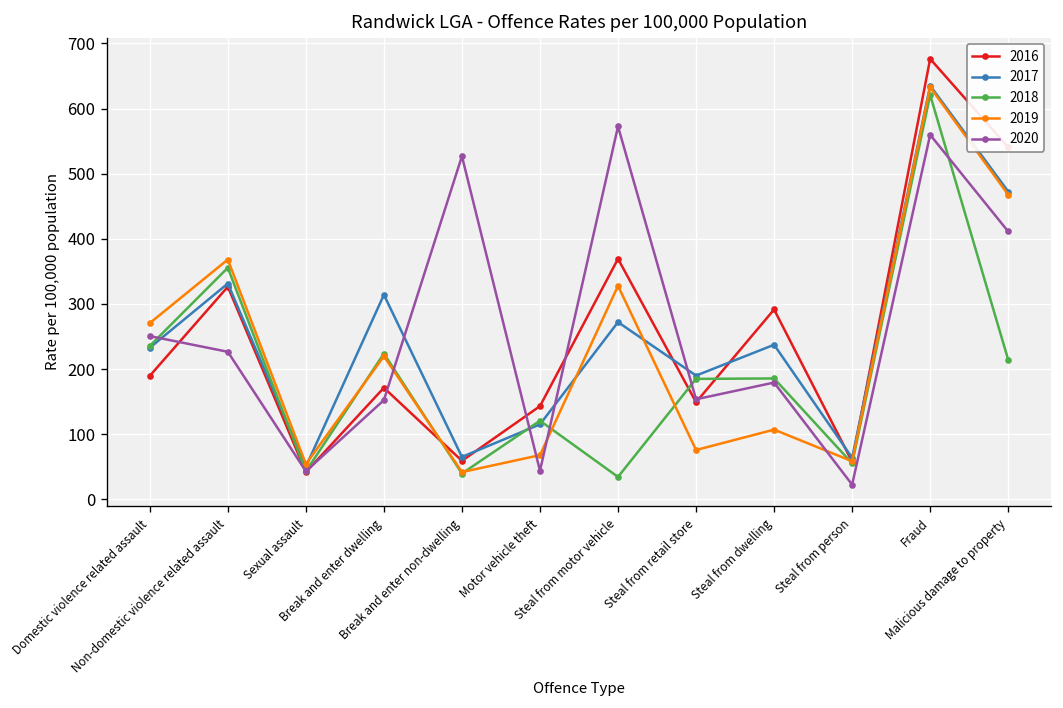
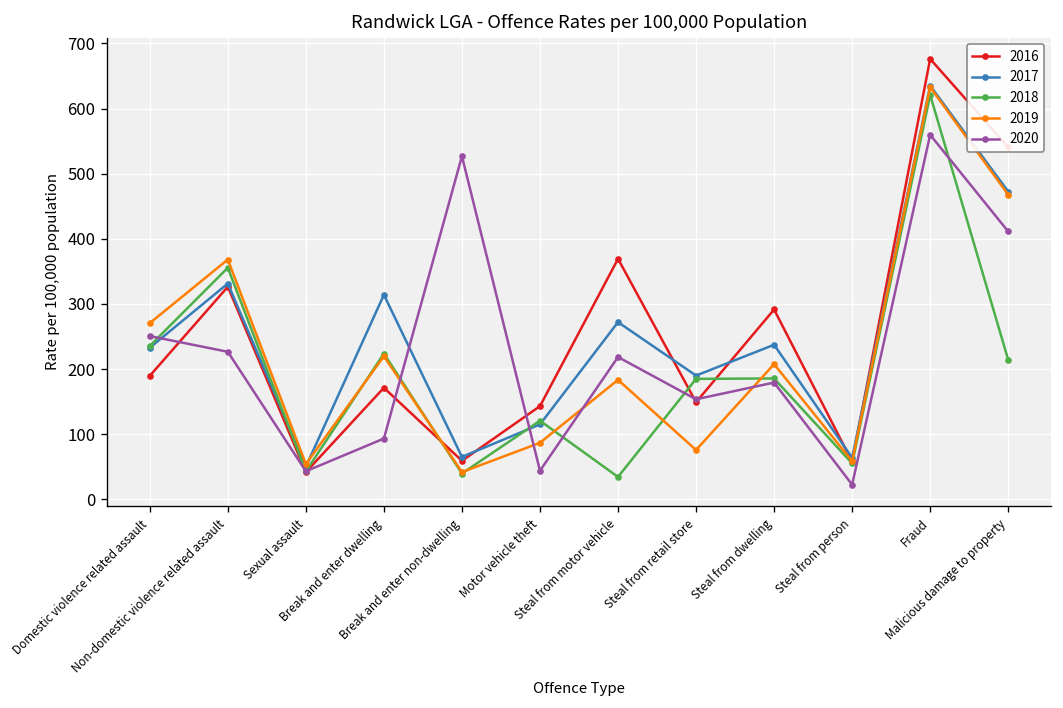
  {
    "2016": {
      "Domestic violence related assault": 190,
      "Non-domestic violence related assault": 330,
      "Break and enter dwelling": 170,
      "Break and enter non-dwelling": 60,
      "Motor vehicle theft": 140,
      "Steal from motor vehicle": 370,
      "Steal from dwelling": 290,
      "Fraud": 680,
      "Malicious damage to property": 540
    },
    "2017": {
      "Non-domestic violence related assault": 330,
      "Break and enter dwelling": 310,
      "Break and enter non-dwelling": 70,
      "Motor vehicle theft": 120,
      "Steal from motor vehicle": 270,
      "Steal from retail store": 190,
      "Steal from dwelling": 240,
      "Steal from person": 60,
      "Malicious damage to property": 470
    },
    "2018": {
      "Non-domestic violence related assault": 360,
      "Motor vehicle theft": 120,
      "Steal from motor vehicle": 30,
      "Steal from retail store": 180,
      "Steal from dwelling": 190,
      "Fraud": 620,
      "Malicious damage to property": 210
    },
    "2019": {
      "Domestic violence related assault": 270,
      "Non-domestic violence related assault": 370,
-     "Motor vehicle theft": 70,
-     "Steal from motor vehicle": 330,
+     "Motor vehicle theft": 90,
+     "Steal from motor vehicle": 180,
      "Steal from retail store": 80,
-     "Steal from dwelling": 110,
+     "Steal from dwelling": 210,
      "Malicious damage to property": 470
    },
    "2020": {
      "Domestic violence related assault": 250,
      "Non-domestic violence related assault": 230,
-     "Break and enter dwelling": 150,
+     "Break and enter dwelling": 90,
      "Break and enter non-dwelling": 530,
      "Motor vehicle theft": 40,
-     "Steal from motor vehicle": 570,
+     "Steal from motor vehicle": 220,
      "Steal from dwelling": 180,
      "Steal from person": 20,
      "Fraud": 560,
      "Malicious damage to property": 410
    }
  }
